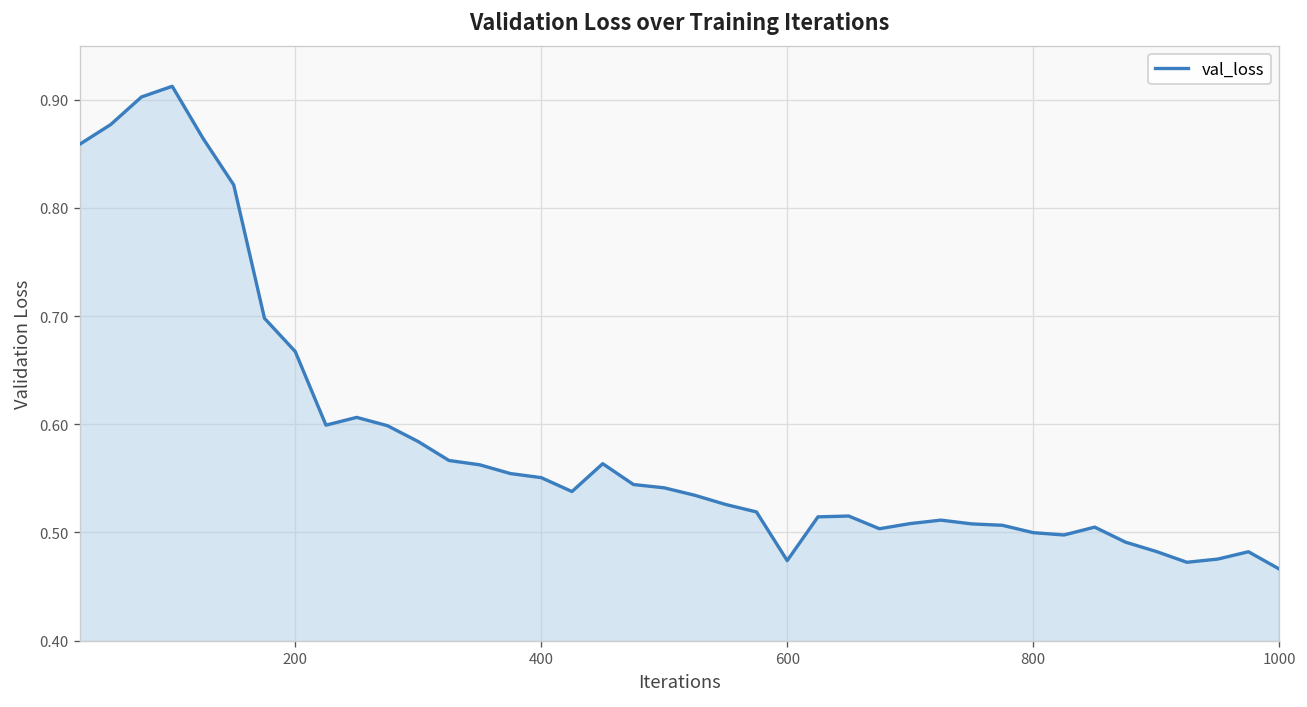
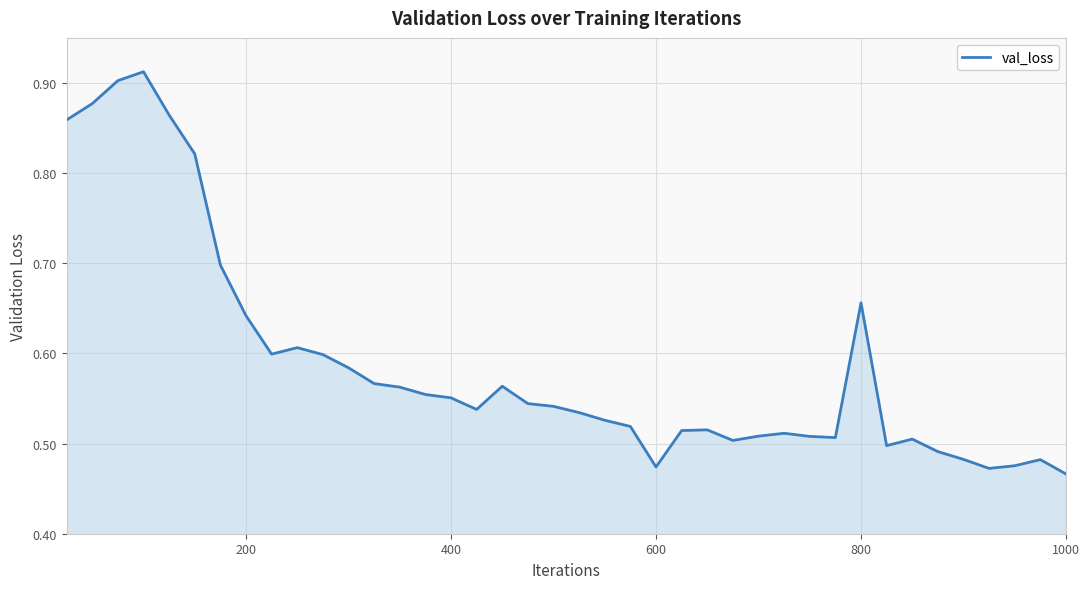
  {
-   "200": 0.67,
+   "200": 0.64,
    "400": 0.55,
    "600": 0.47,
-   "800": 0.50,
+   "800": 0.66,
    "1000": 0.47
  }
